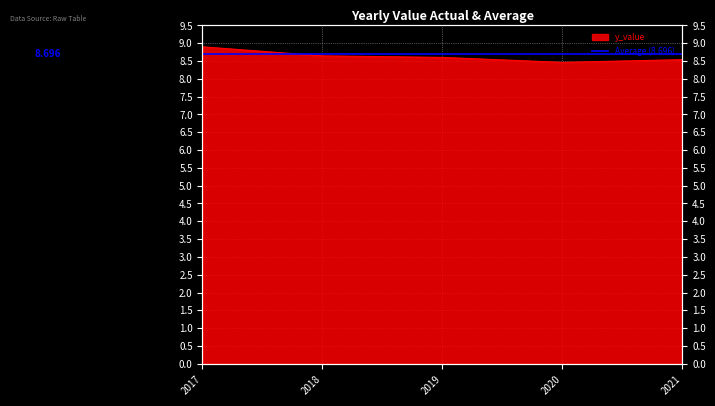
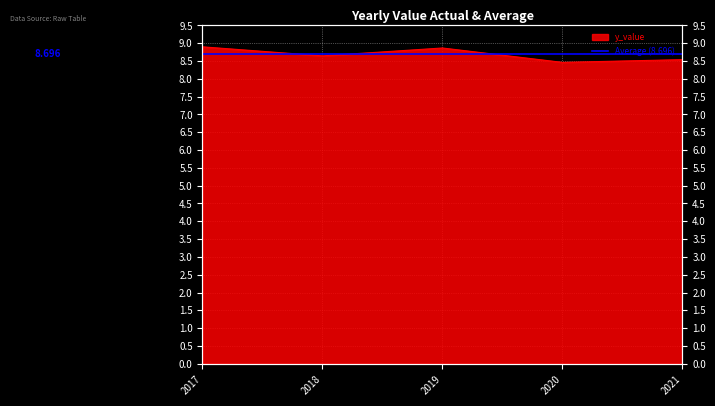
  {
    "2017": 8.9,
    "2018": 8.6,
-   "2019": 8.6,
+   "2019": 8.9,
    "2020": 8.5,
    "2021": 8.5
  }
